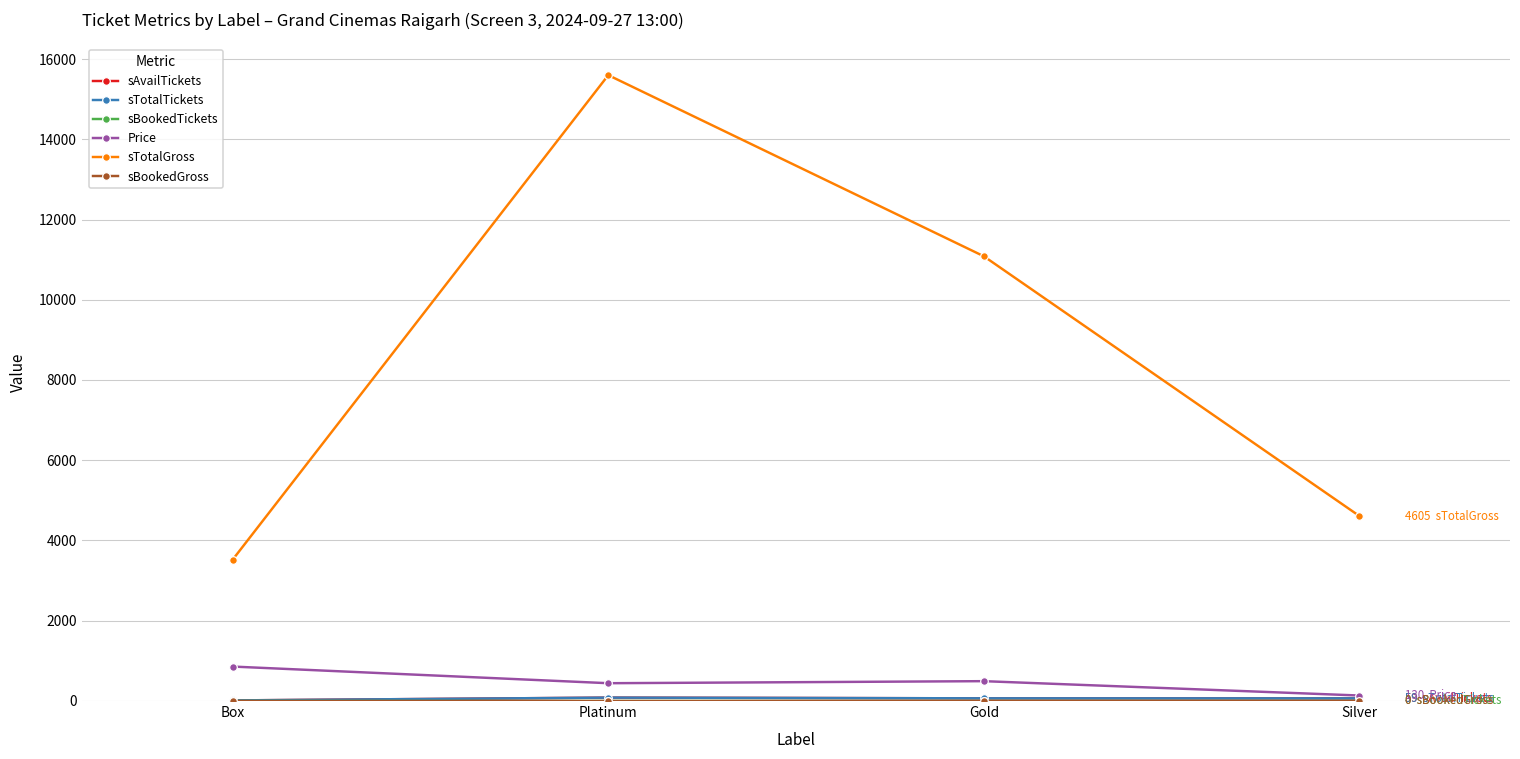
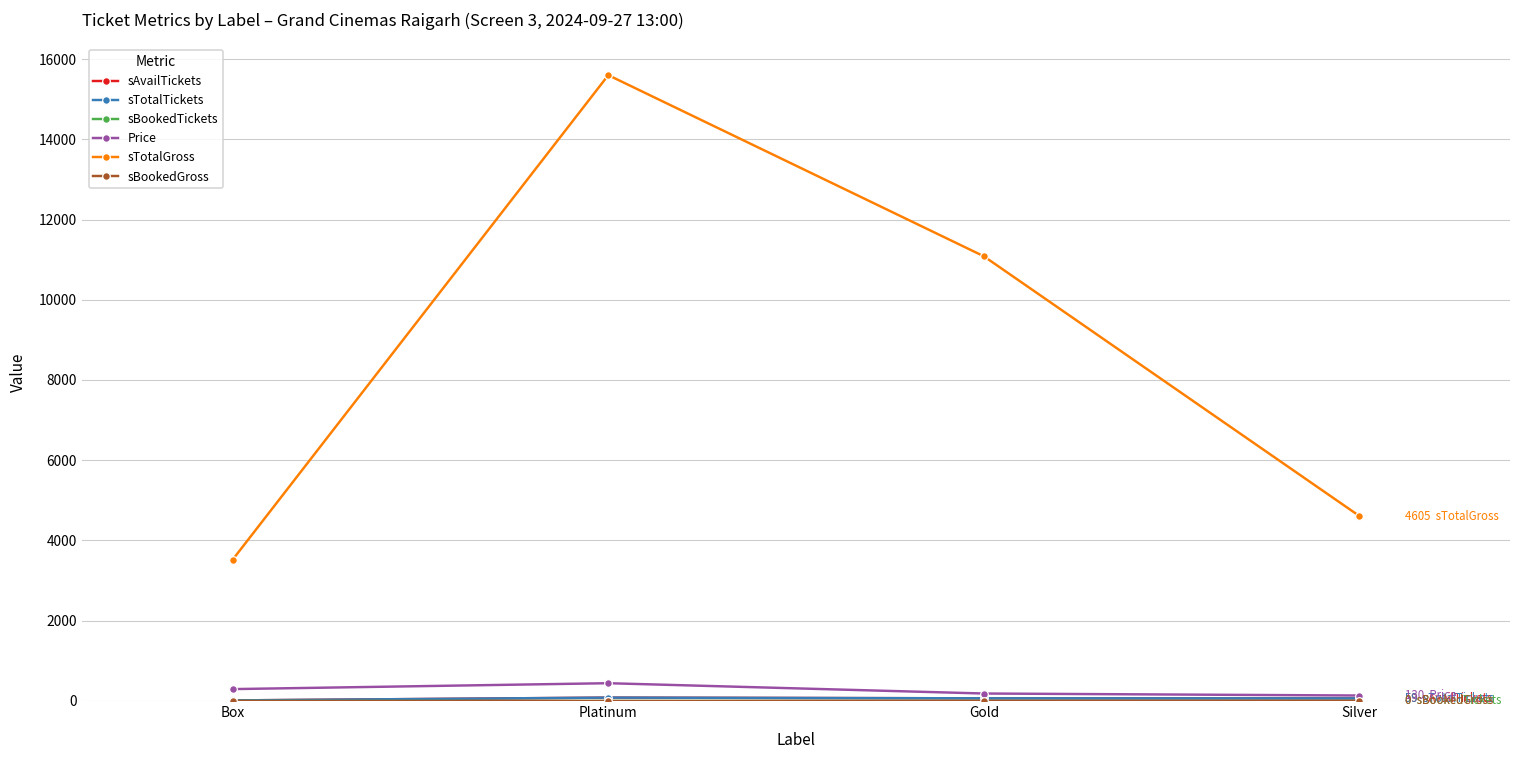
  {
    "sTotalTickets": {
      "Platinum": 100
    },
    "sBookedGross": {
      "Platinum": 0
    },
    "Price": {
-     "Box": 900,
+     "Box": 300,
      "Platinum": 400,
-     "Gold": 500,
+     "Gold": 200,
      "Silver": 100
    },
    "sTotalGross": {
      "Box": 3500,
      "Platinum": 15600,
      "Gold": 11100,
      "Silver": 4600
    }
  }
